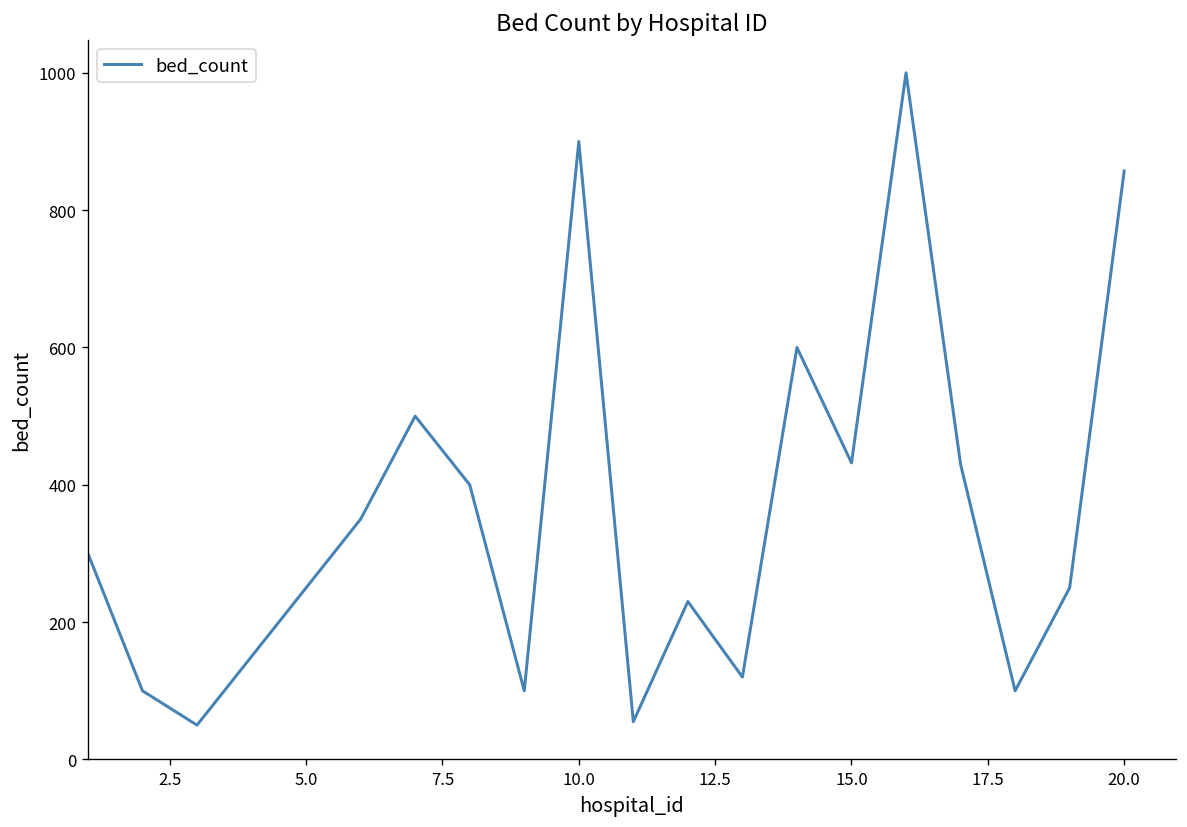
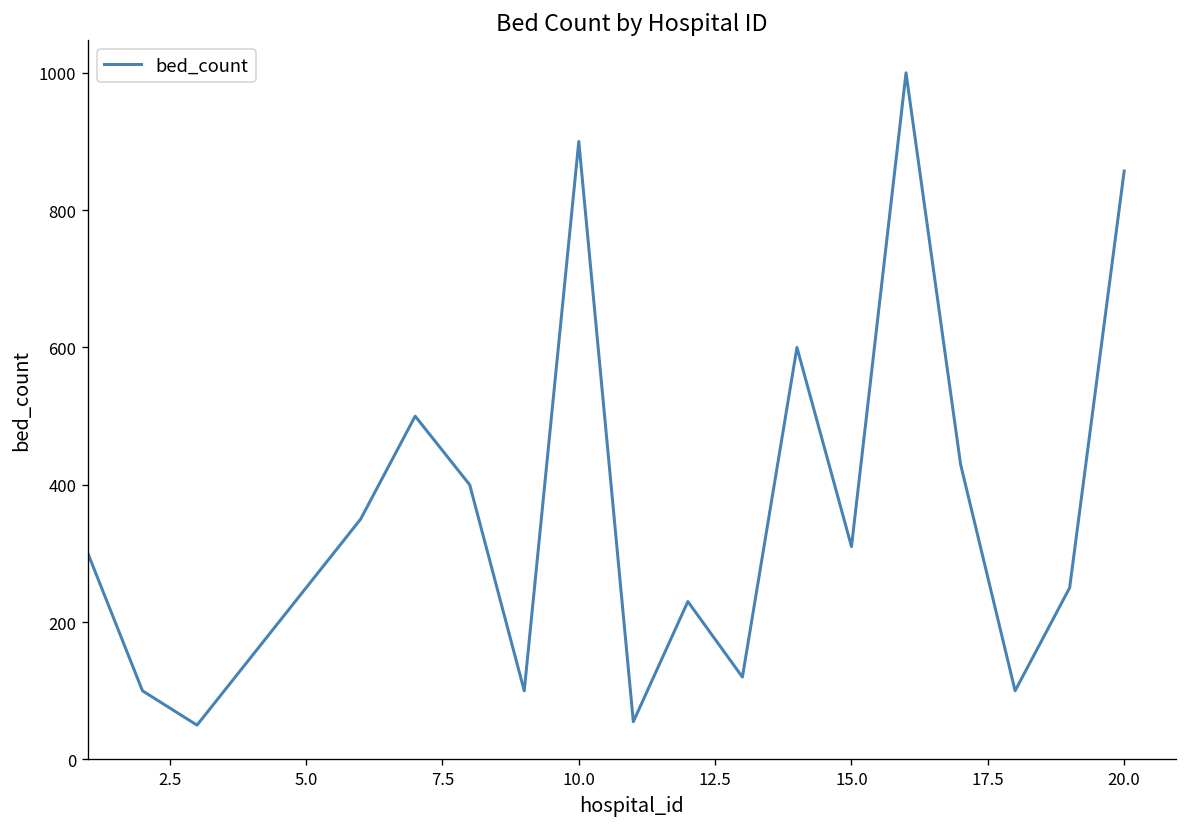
  {
    "5.0": 250,
    "10.0": 900,
-   "15.0": 430,
+   "15.0": 310,
    "20.0": 860
  }
